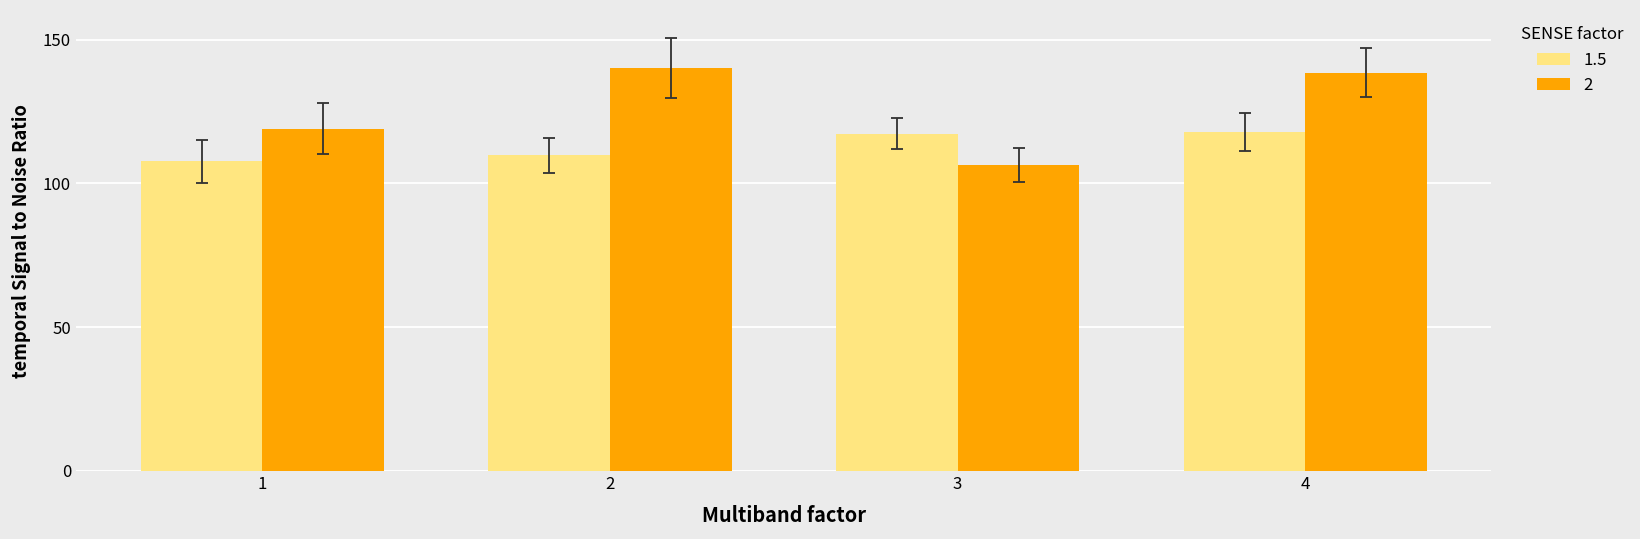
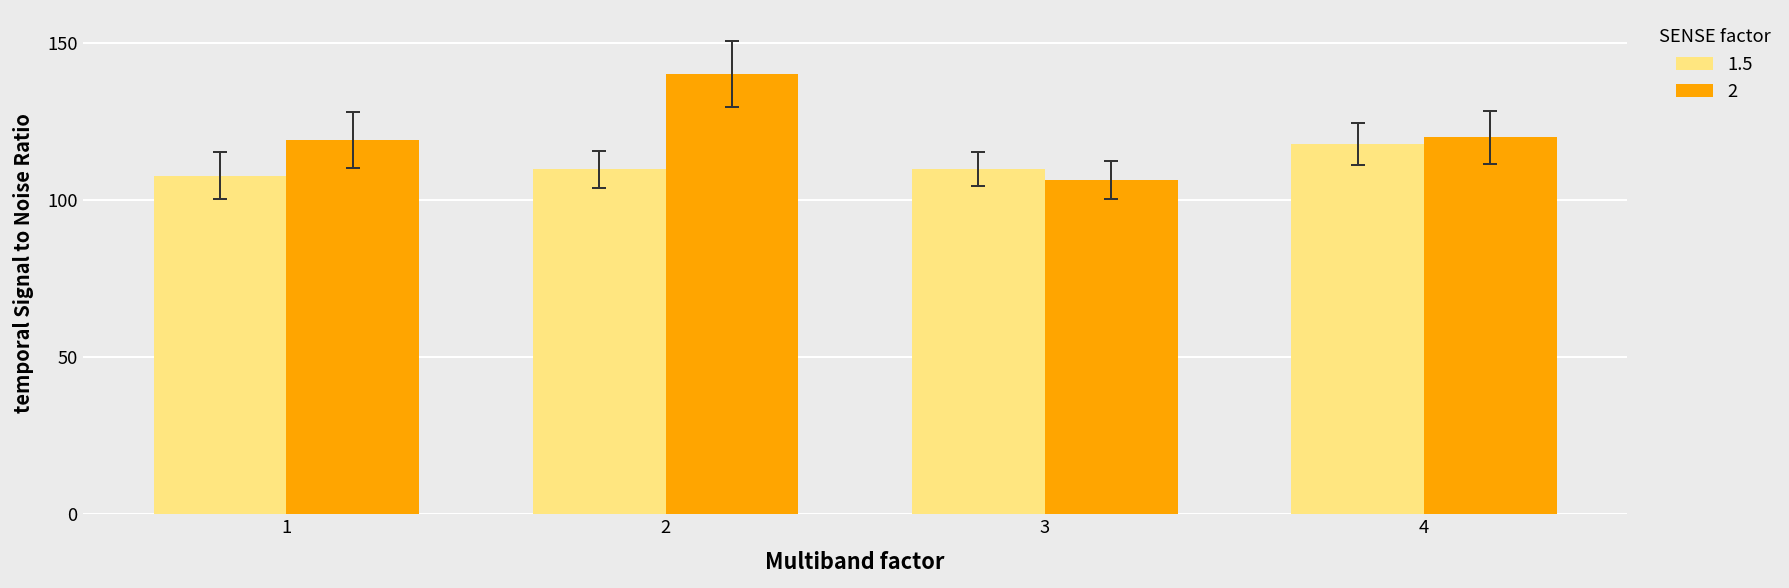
  {
    "1.5": {
      "1": 108,
      "2": 110,
-     "3": 117,
+     "3": 110,
      "4": 118
    },
    "2": {
      "1": 119,
      "2": 140,
      "3": 107,
-     "4": 139
+     "4": 120
    }
  }
